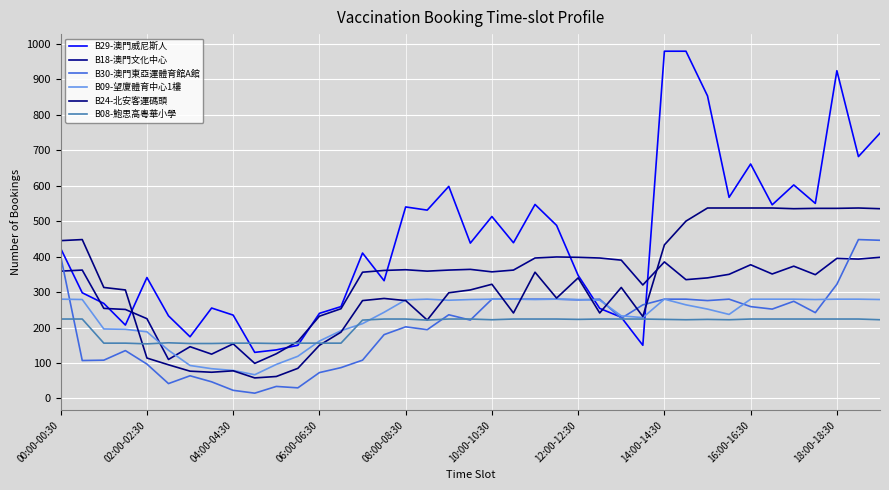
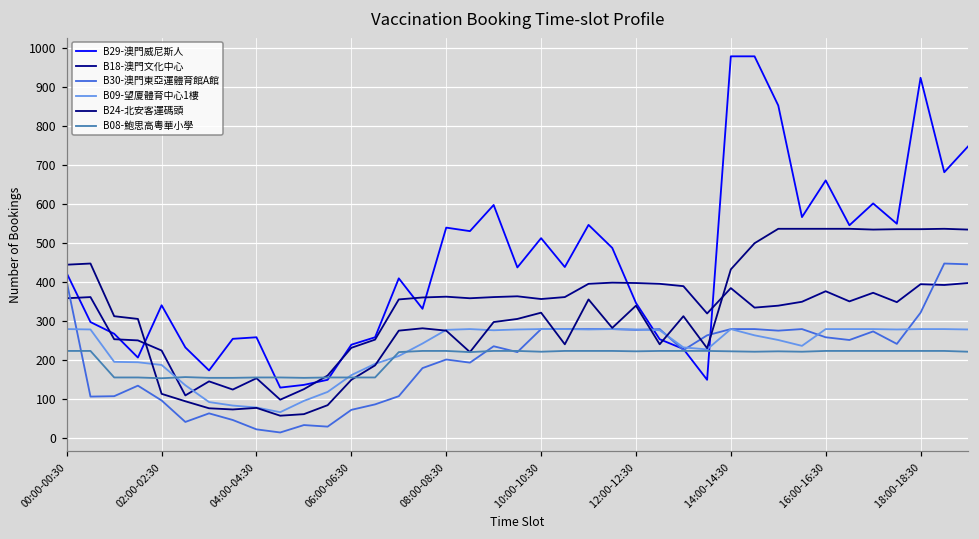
  {
    "B29-澳門威尼斯人": {
      "00:00-00:30": 420,
      "02:00-02:30": 340,
-     "04:00-04:30": 240,
+     "04:00-04:30": 260,
      "06:00-06:30": 240,
      "08:00-08:30": 540,
      "10:00-10:30": 510,
      "14:00-14:30": 980,
      "16:00-16:30": 660,
      "18:00-18:30": 920
    }
  }
